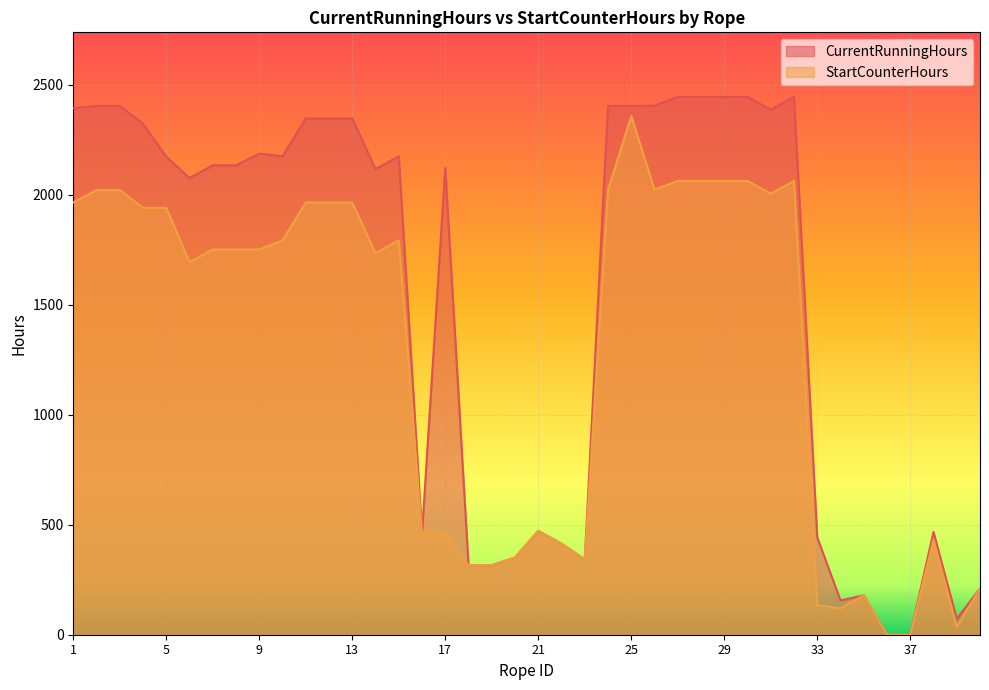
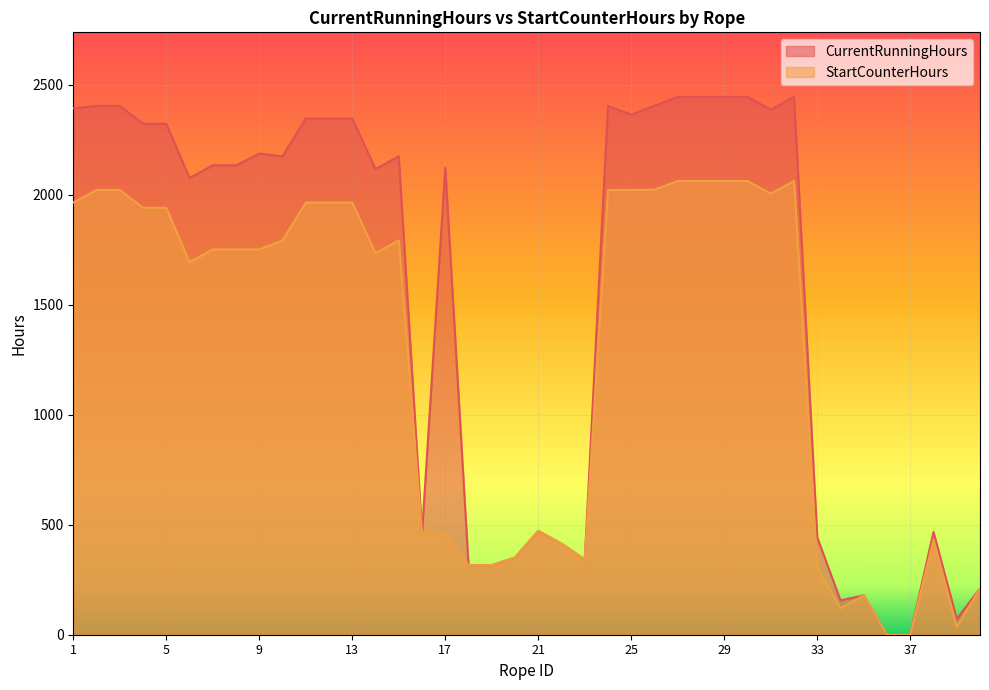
  {
    "CurrentRunningHours": {
      "1": 2390,
-     "5": 2170,
+     "5": 2320,
      "9": 2190,
      "13": 2350,
      "17": 2120,
-     "25": 2400,
+     "25": 2360,
      "29": 2440,
      "33": 440
    },
    "StartCounterHours": {
      "1": 1960,
      "5": 1940,
      "9": 1750,
      "13": 1960,
      "17": 460,
-     "25": 2360,
+     "25": 2020,
      "29": 2060,
-     "33": 140
+     "33": 310
    }
  }
